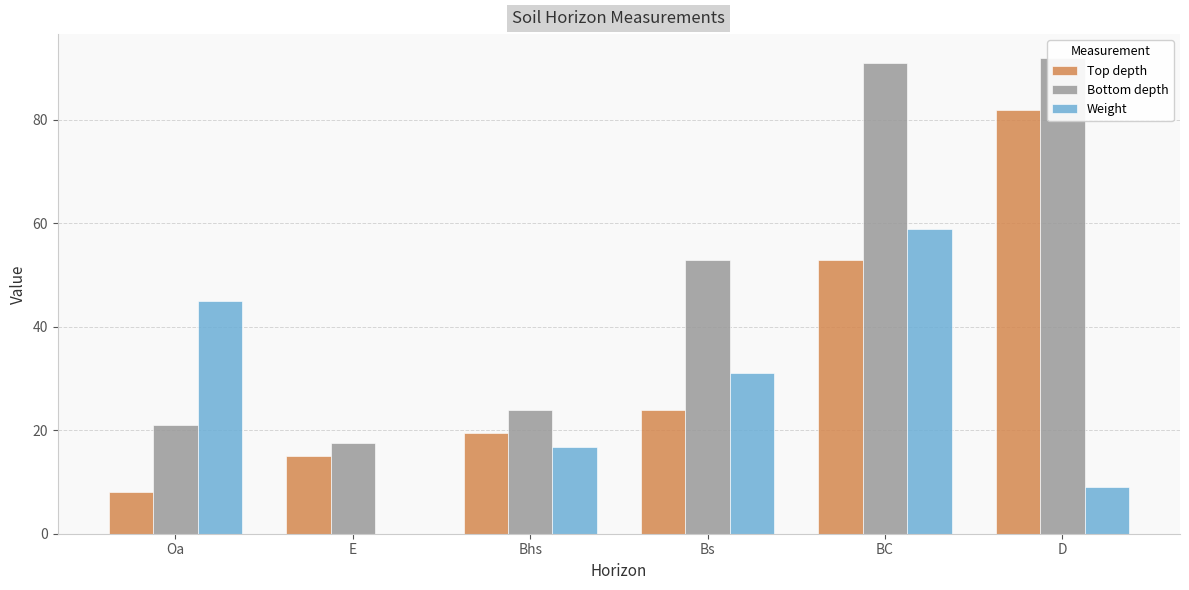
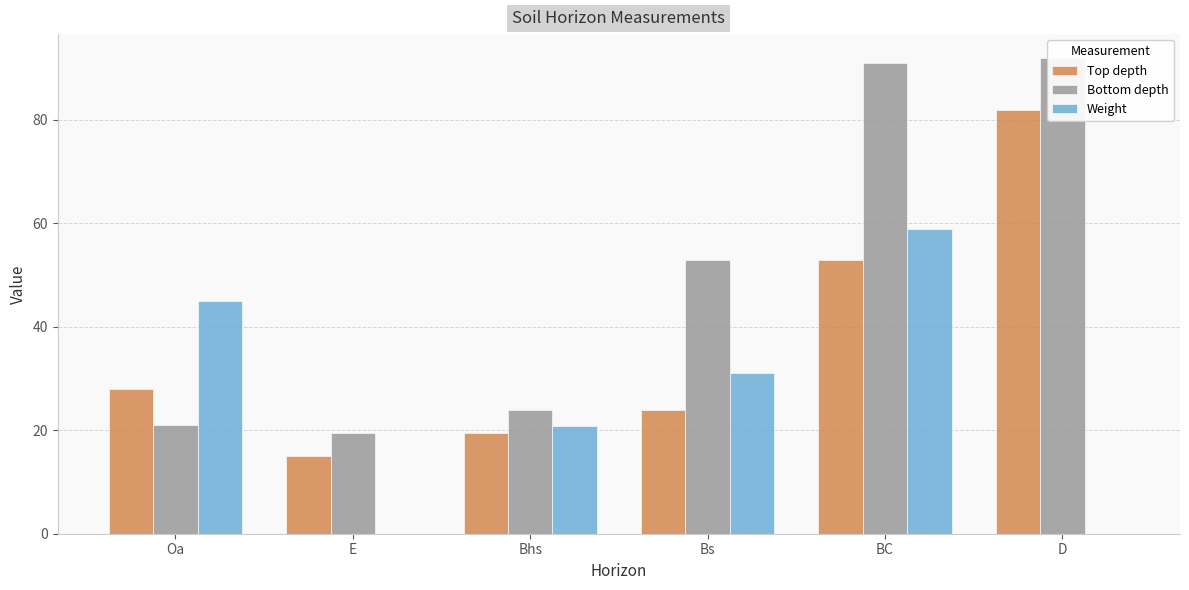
  {
    "Top depth": {
-     "Oa": 8,
+     "Oa": 28,
      "E": 15,
      "Bhs": 20,
      "Bs": 24,
      "BC": 53,
      "D": 82
    },
    "Bottom depth": {
      "Oa": 21,
-     "E": 18,
+     "E": 20,
      "Bhs": 24,
      "Bs": 53,
      "BC": 91
    },
    "Weight": {
      "Oa": 45,
      "E": 0,
-     "Bhs": 17,
+     "Bhs": 21,
      "Bs": 31,
      "BC": 59,
-     "D": 9
+     "D": 0
    }
  }
